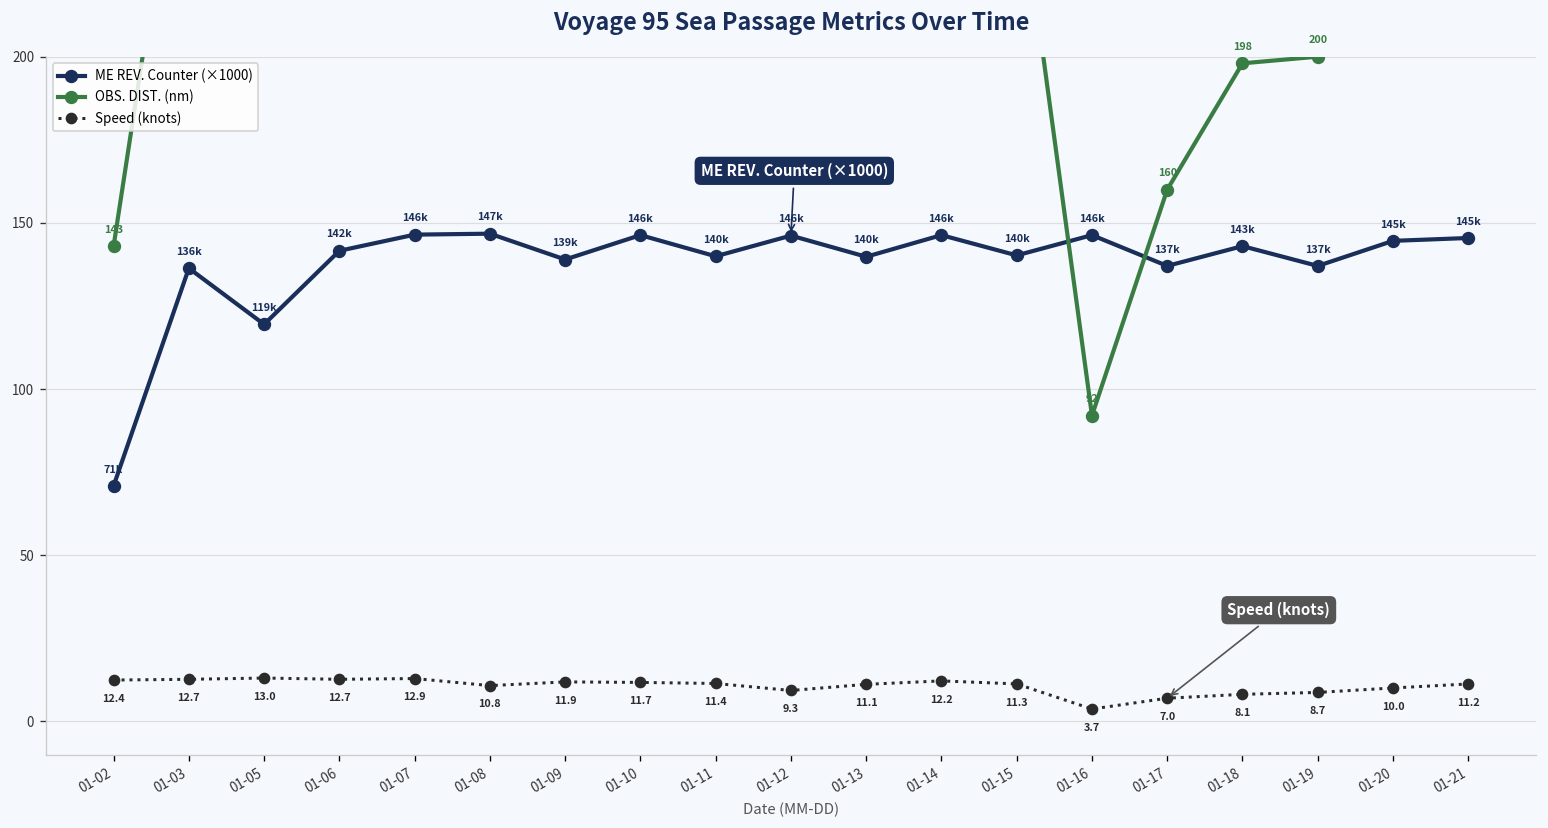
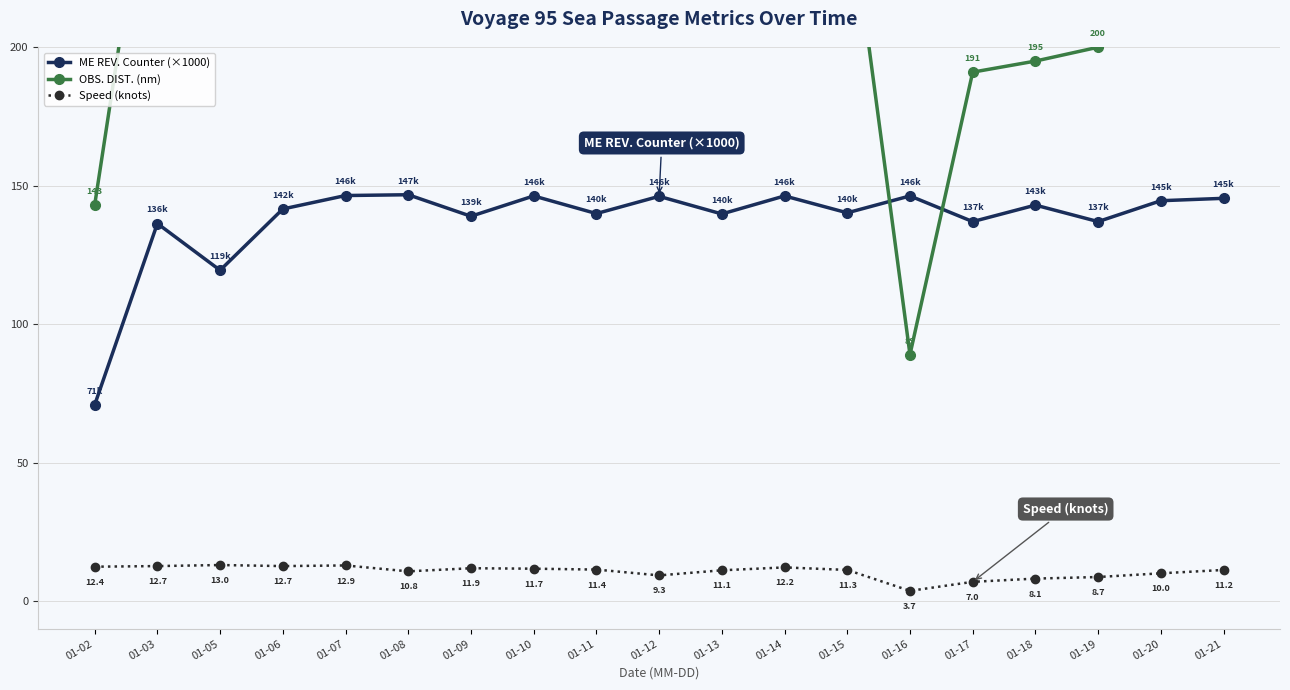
  {
    "OBS. DIST. (nm)": {
      "01-02": 143,
-     "01-16": 92,
-     "01-17": 160,
-     "01-18": 198,
+     "01-16": 89,
+     "01-17": 191,
+     "01-18": 195,
      "01-19": 200
    }
  }
